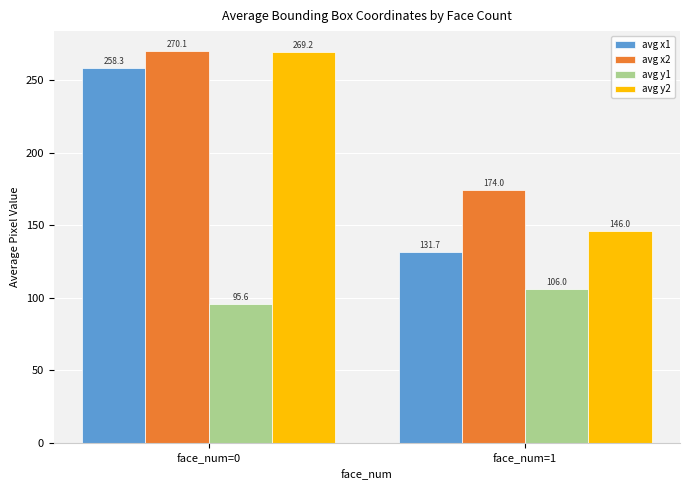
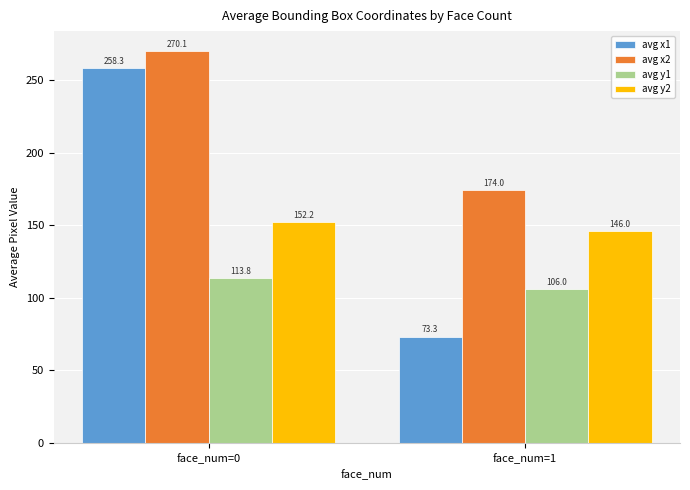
  {
    "avg x1": {
      "face_num=0": 258.3,
-     "face_num=1": 131.7
+     "face_num=1": 73.3
    },
    "avg x2": {
      "face_num=0": 270.1,
      "face_num=1": 174.0
    },
    "avg y1": {
-     "face_num=0": 95.6,
+     "face_num=0": 113.8,
      "face_num=1": 106.0
    },
    "avg y2": {
-     "face_num=0": 269.2,
+     "face_num=0": 152.2,
      "face_num=1": 146.0
    }
  }
